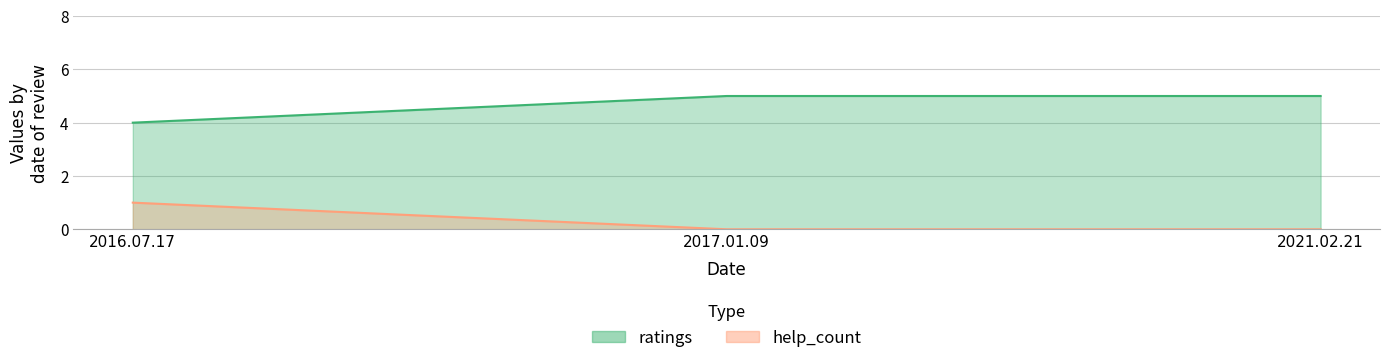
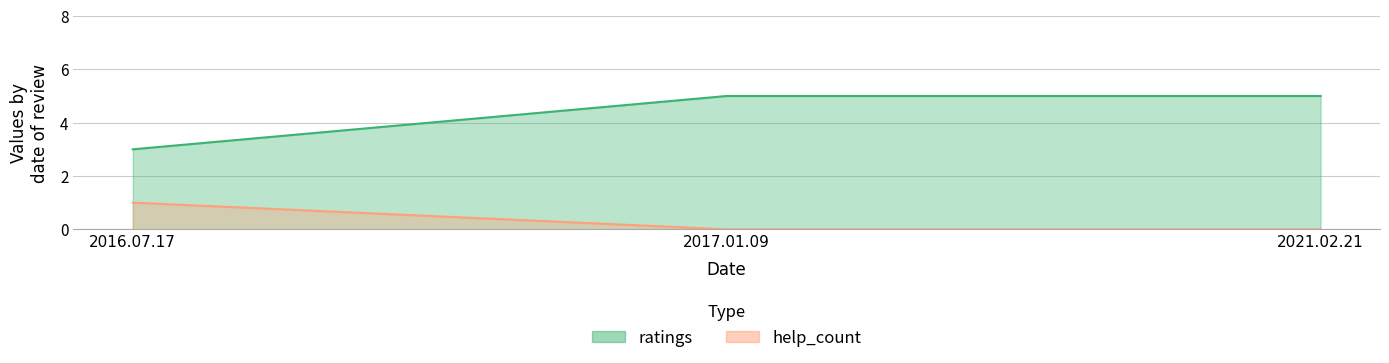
  {
    "ratings": {
-     "2016.07.17": 4,
+     "2016.07.17": 3,
      "2017.01.09": 5,
      "2021.02.21": 5
    },
    "help_count": {
      "2016.07.17": 1,
      "2017.01.09": 0,
      "2021.02.21": 0
    }
  }
